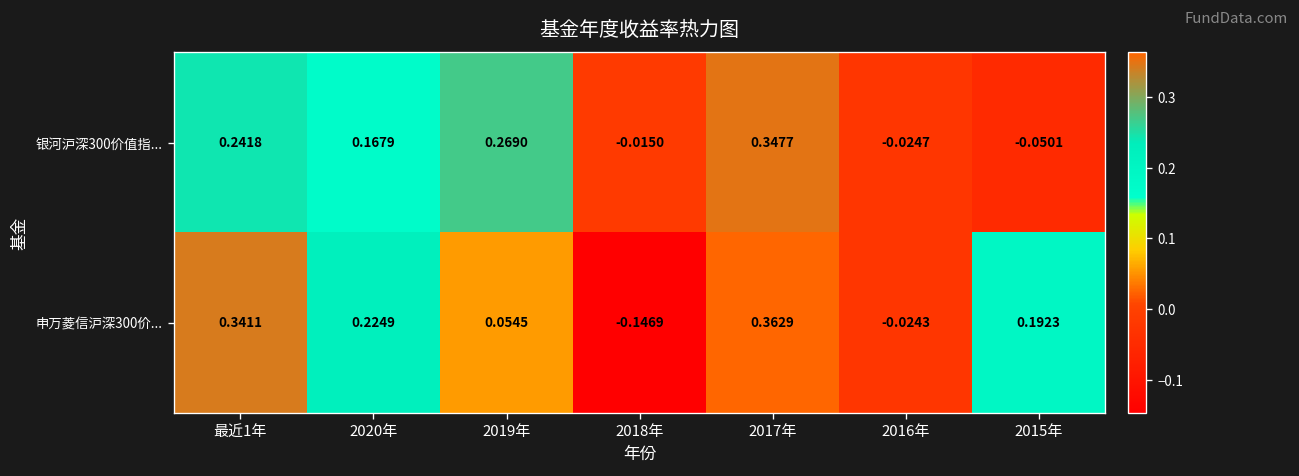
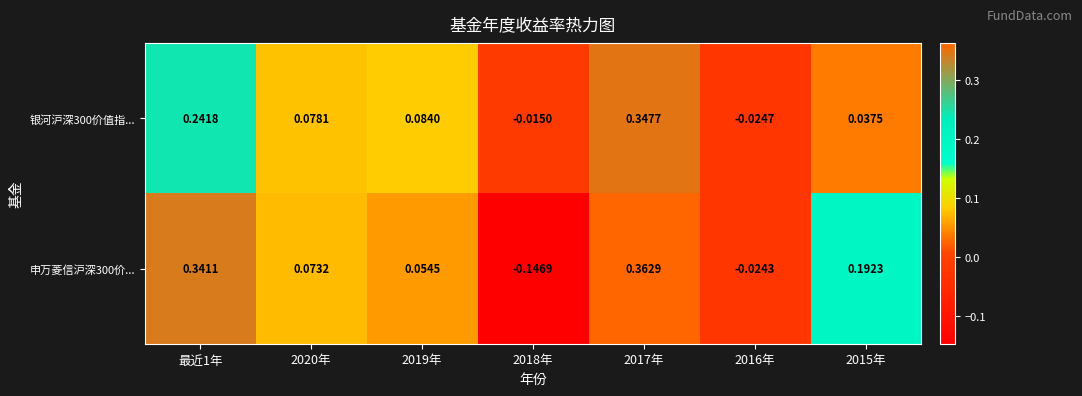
  {
    "银河沪深300价值指...": {
      "最近1年": 0.2418,
-     "2020年": 0.1679,
-     "2019年": 0.2690,
+     "2020年": 0.0781,
+     "2019年": 0.0840,
      "2018年": -0.0150,
      "2017年": 0.3477,
      "2016年": -0.0247,
-     "2015年": -0.0501
+     "2015年": 0.0375
    },
    "申万菱信沪深300价...": {
      "最近1年": 0.3411,
-     "2020年": 0.2249,
+     "2020年": 0.0732,
      "2019年": 0.0545,
      "2018年": -0.1469,
      "2017年": 0.3629,
      "2016年": -0.0243,
      "2015年": 0.1923
    }
  }
